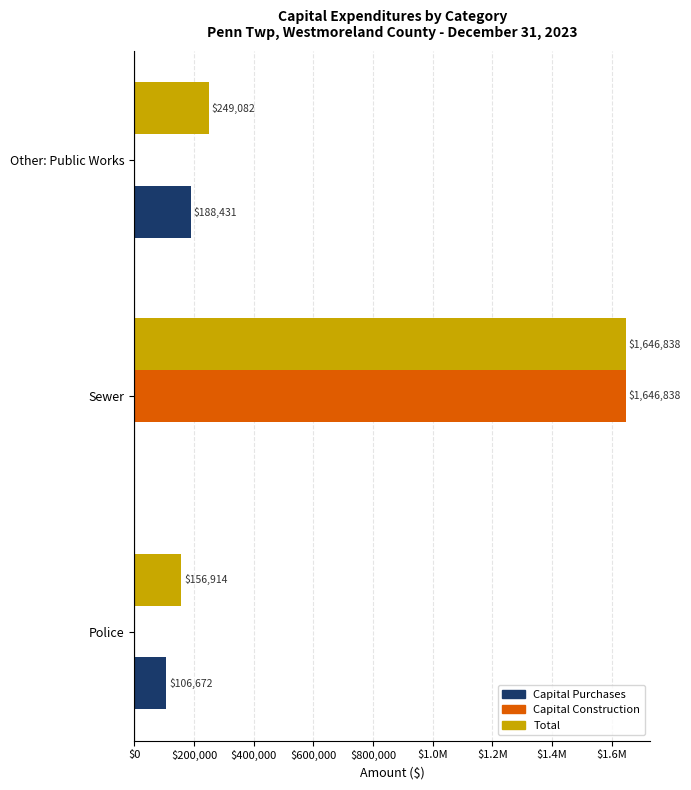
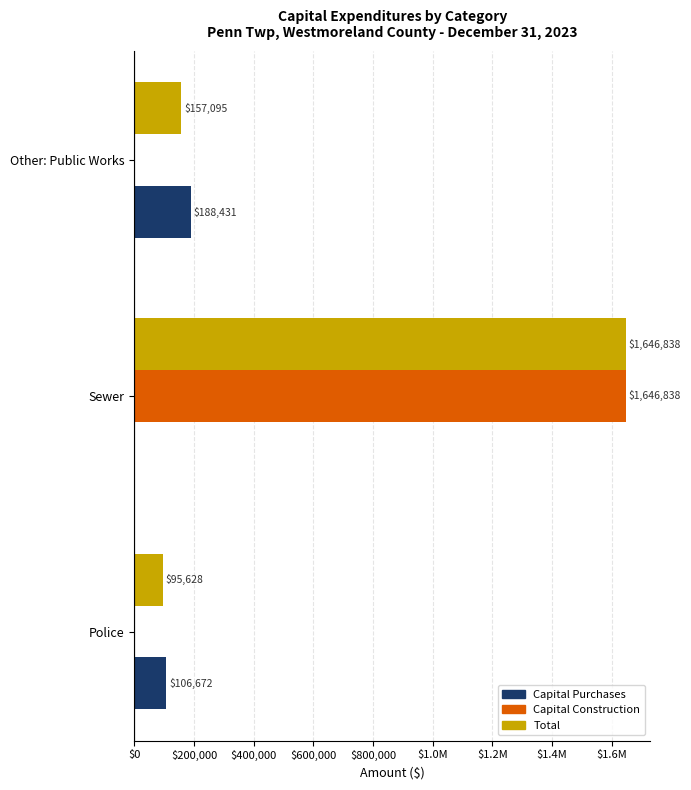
  {
    "Capital Purchases": {
      "Other: Public Works": "$188,431",
      "Police": "$106,672"
    },
    "Capital Construction": {
      "Sewer": "$1,646,838"
    },
    "Total": {
-     "Other: Public Works": "$249,082",
+     "Other: Public Works": "$157,095",
      "Sewer": "$1,646,838",
-     "Police": "$156,914"
+     "Police": "$95,628"
    }
  }
